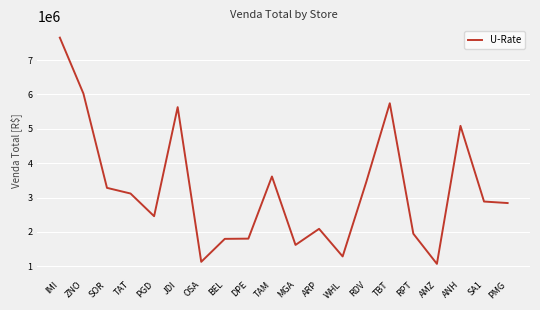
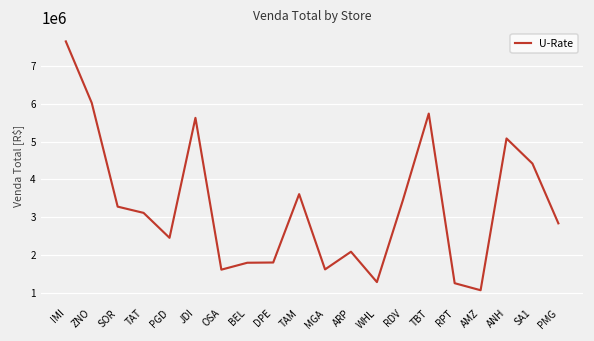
  {
    "IMI": 7700000,
    "ZNO": 6000000,
    "SOR": 3300000,
    "TAT": 3100000,
    "PGD": 2500000,
    "JDI": 5600000,
-   "OSA": 1100000,
+   "OSA": 1600000,
    "BEL": 1800000,
    "DPE": 1800000,
    "TAM": 3600000,
    "MGA": 1600000,
    "ARP": 2100000,
    "WHL": 1300000,
    "RDV": 3400000,
    "TBT": 5700000,
-   "RPT": 1900000,
+   "RPT": 1300000,
    "AMZ": 1100000,
    "ANH": 5100000,
-   "SA1": 2900000,
+   "SA1": 4400000,
    "PMG": 2800000
  }
